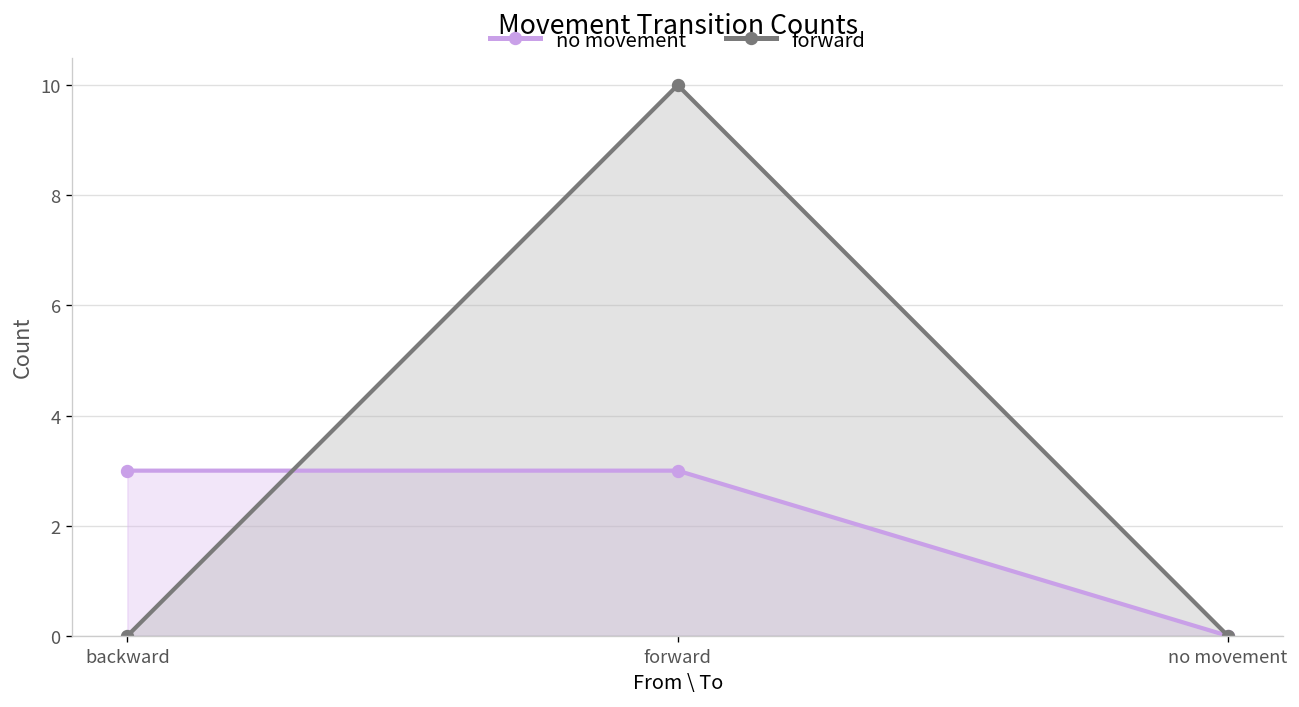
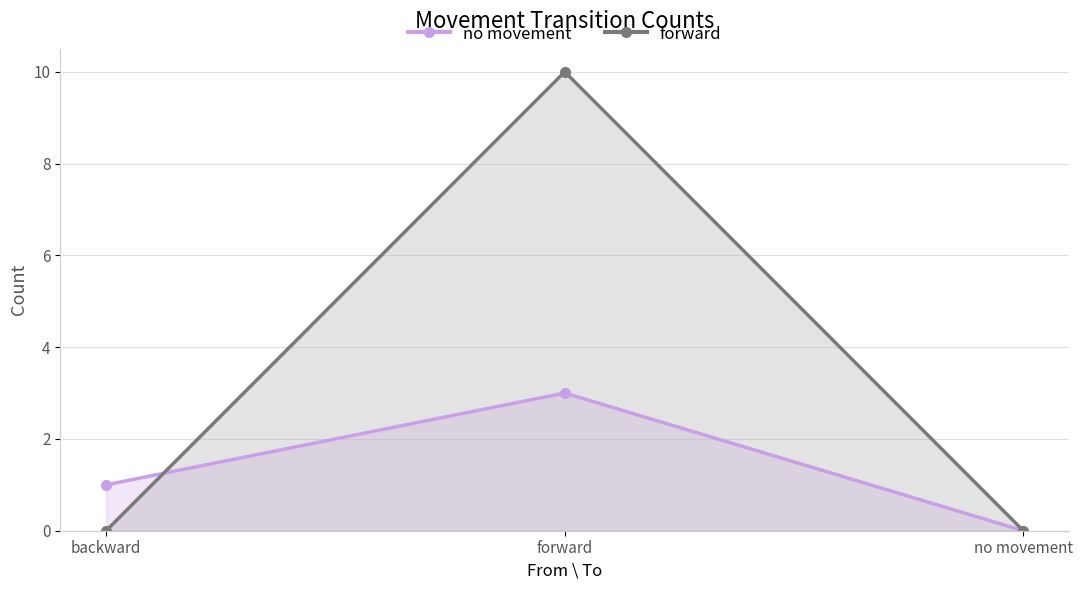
  {
    "no movement": {
-     "backward": 3,
+     "backward": 1,
      "forward": 3
    },
    "forward": {
      "backward": 0,
      "forward": 10
    }
  }
